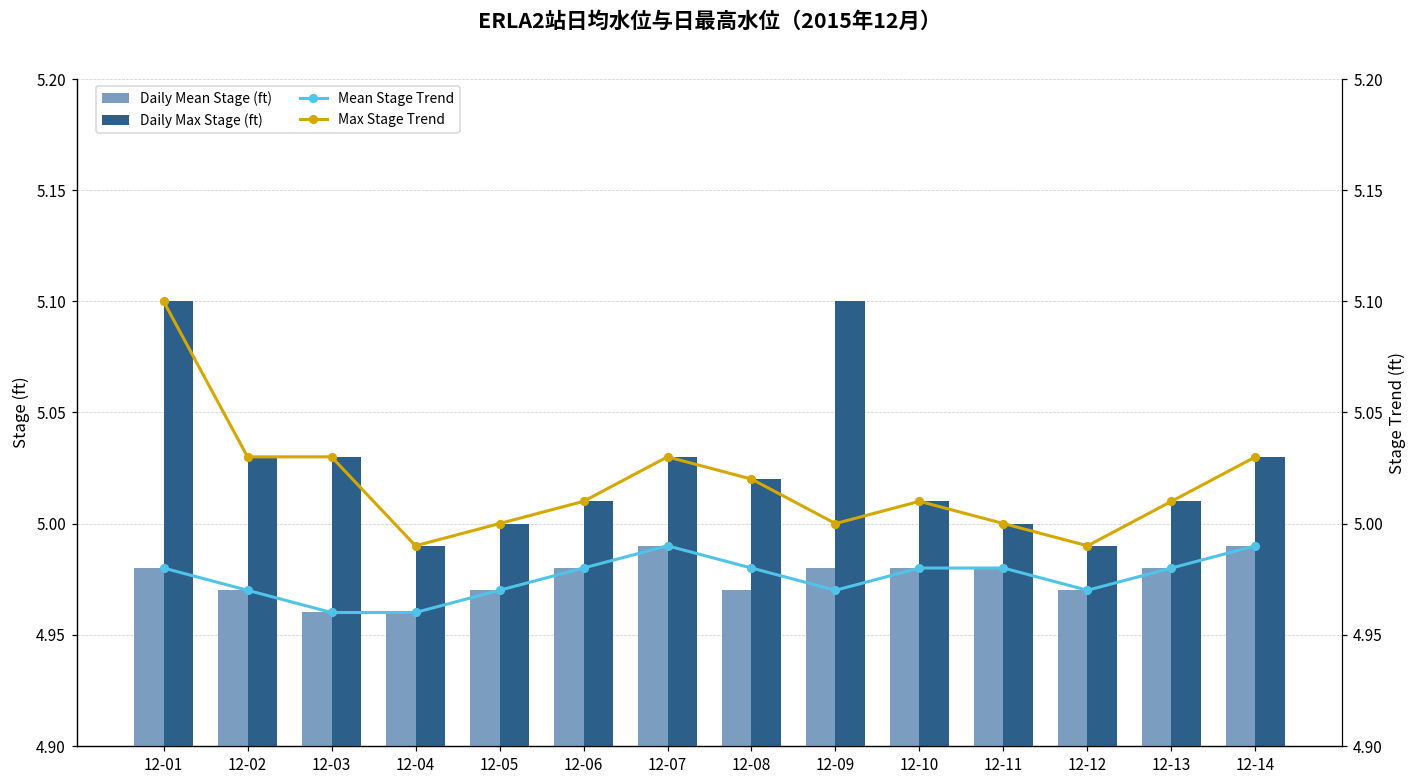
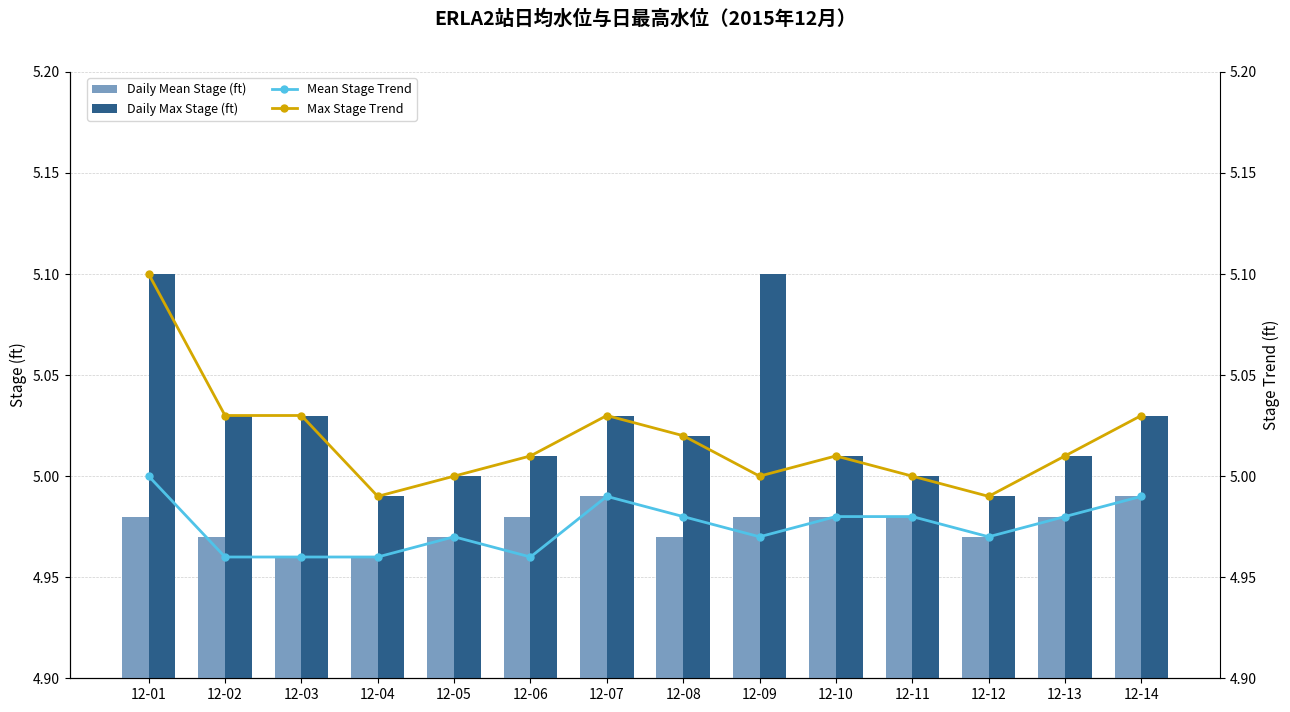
  {
    "Daily Mean Stage (ft)": {
      "12-01": 4.980,
      "12-02": 4.970,
      "12-03": 4.960,
      "12-04": 4.960,
      "12-05": 4.970,
      "12-06": 4.980,
      "12-07": 4.990,
      "12-08": 4.970,
      "12-09": 4.980,
      "12-10": 4.980,
      "12-11": 4.980,
      "12-12": 4.970,
      "12-13": 4.980,
      "12-14": 4.990
    },
    "Daily Max Stage (ft)": {
      "12-01": 5.100,
      "12-02": 5.030,
      "12-03": 5.030,
      "12-04": 4.990,
      "12-05": 5.000,
      "12-06": 5.010,
      "12-07": 5.030,
      "12-08": 5.020,
      "12-09": 5.100,
      "12-10": 5.010,
      "12-11": 5.000,
      "12-12": 4.990,
      "12-13": 5.010,
      "12-14": 5.030
    },
    "Mean Stage Trend": {
-     "12-01": 4.98,
-     "12-02": 4.97,
+     "12-01": 5.00,
+     "12-02": 4.96,
      "12-03": 4.96,
      "12-04": 4.96,
      "12-05": 4.97,
-     "12-06": 4.98,
+     "12-06": 4.96,
      "12-07": 4.99,
      "12-08": 4.98,
      "12-09": 4.97,
      "12-10": 4.98,
      "12-11": 4.98,
      "12-12": 4.97,
      "12-13": 4.98,
      "12-14": 4.99
    },
    "Max Stage Trend": {
      "12-01": 5.10,
      "12-02": 5.03,
      "12-03": 5.03,
      "12-04": 4.99,
      "12-05": 5.00,
      "12-06": 5.01,
      "12-07": 5.03,
      "12-08": 5.02,
      "12-09": 5.00,
      "12-10": 5.01,
      "12-11": 5.00,
      "12-12": 4.99,
      "12-13": 5.01,
      "12-14": 5.03
    }
  }
